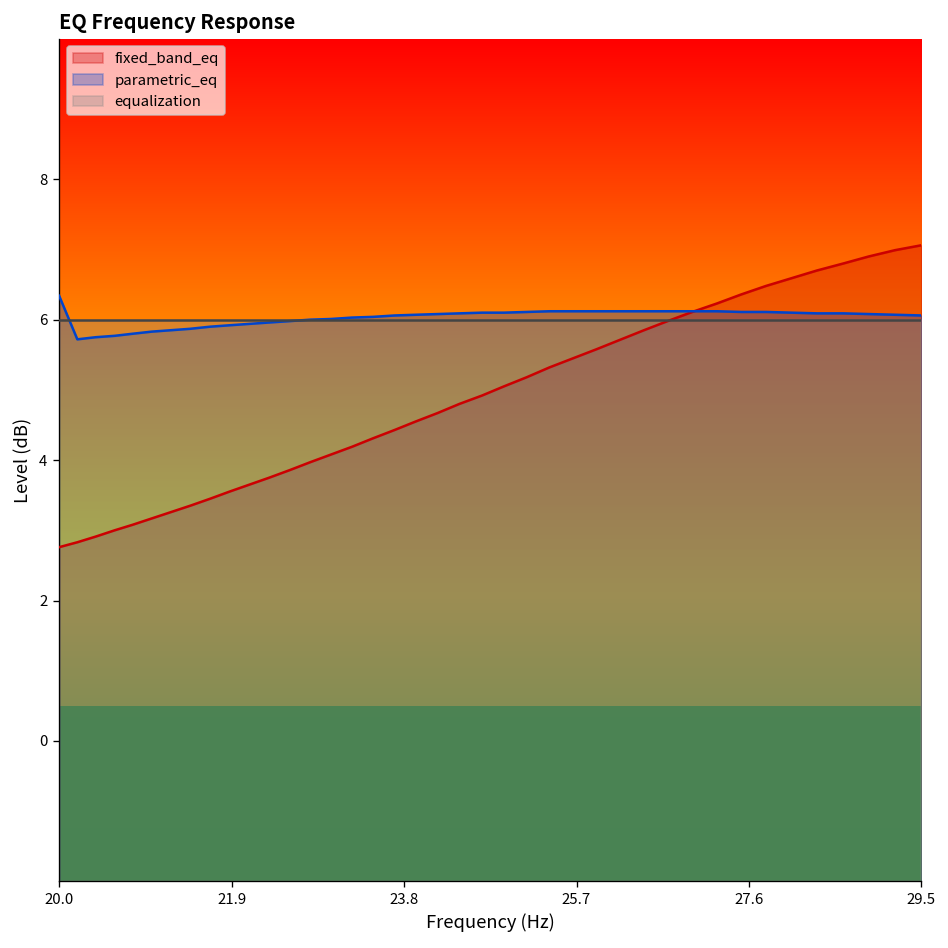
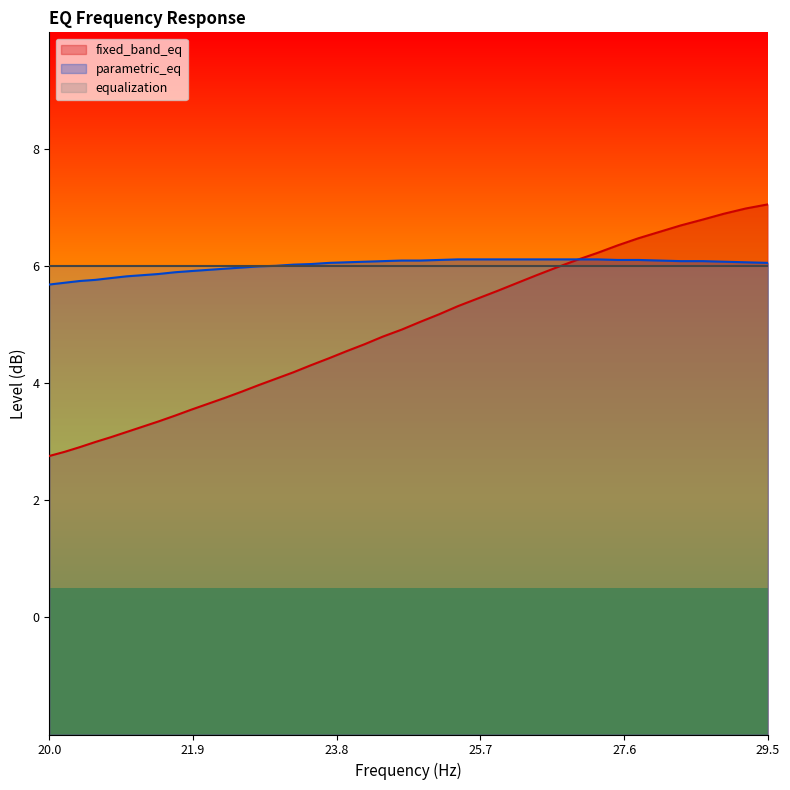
  {
    "fixed_band_eq": {
      "20.0": 2.8,
      "29.5": 7.1
    },
    "parametric_eq": {
-     "20.0": 6.3,
+     "20.0": 5.7,
      "29.5": 6.1
    },
    "equalization": {
      "20.0": 6.0,
      "29.5": 6.0
    }
  }
